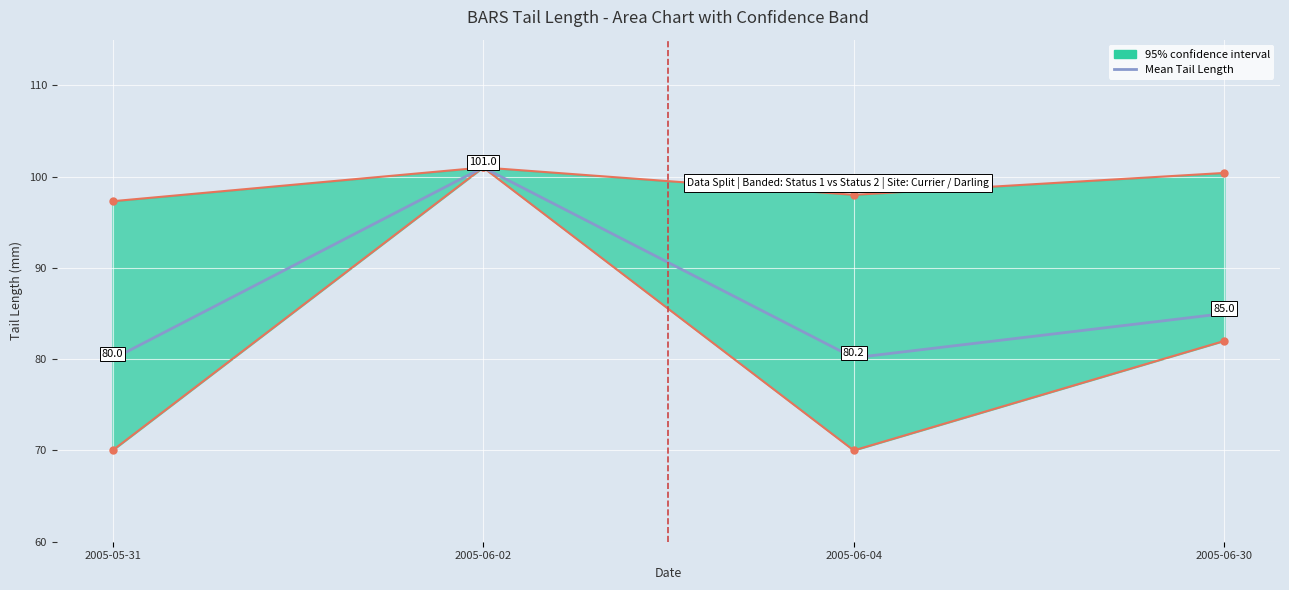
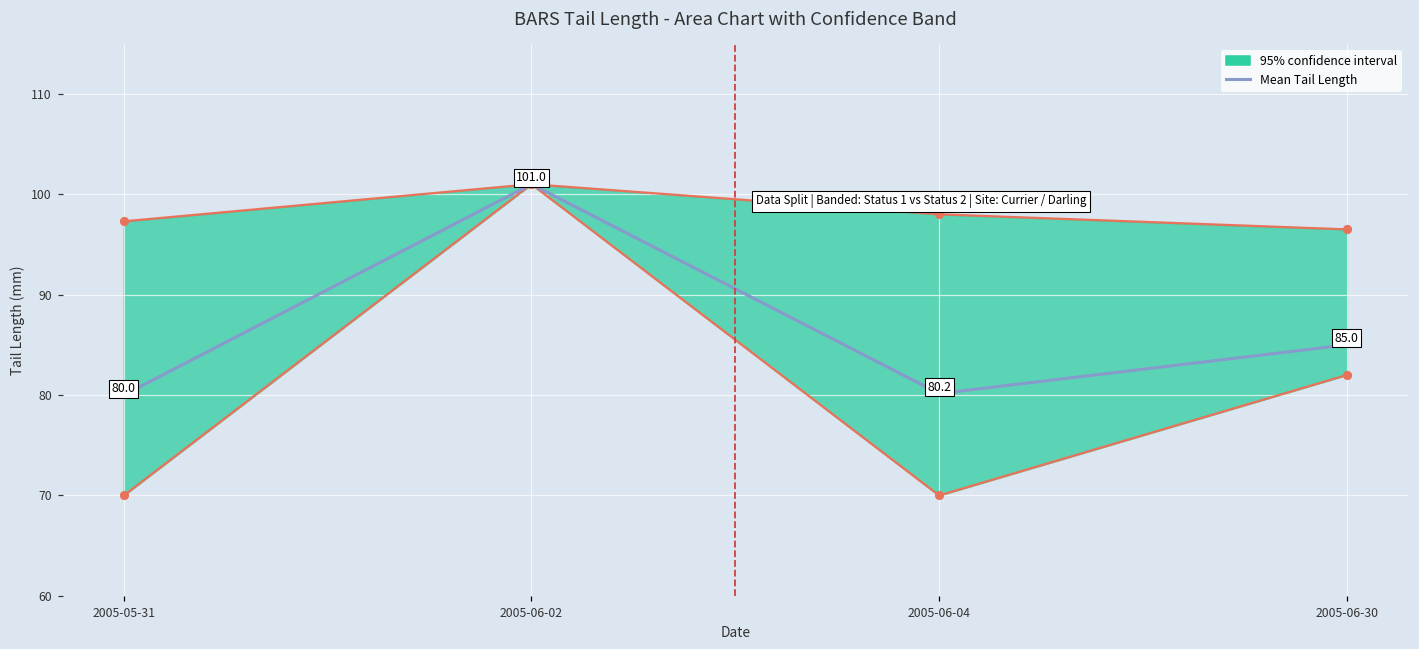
  {
    "95% confidence interval": {
      "2005-05-31": 97,
-     "2005-06-30": 100
+     "2005-06-30": 97
    }
  }
